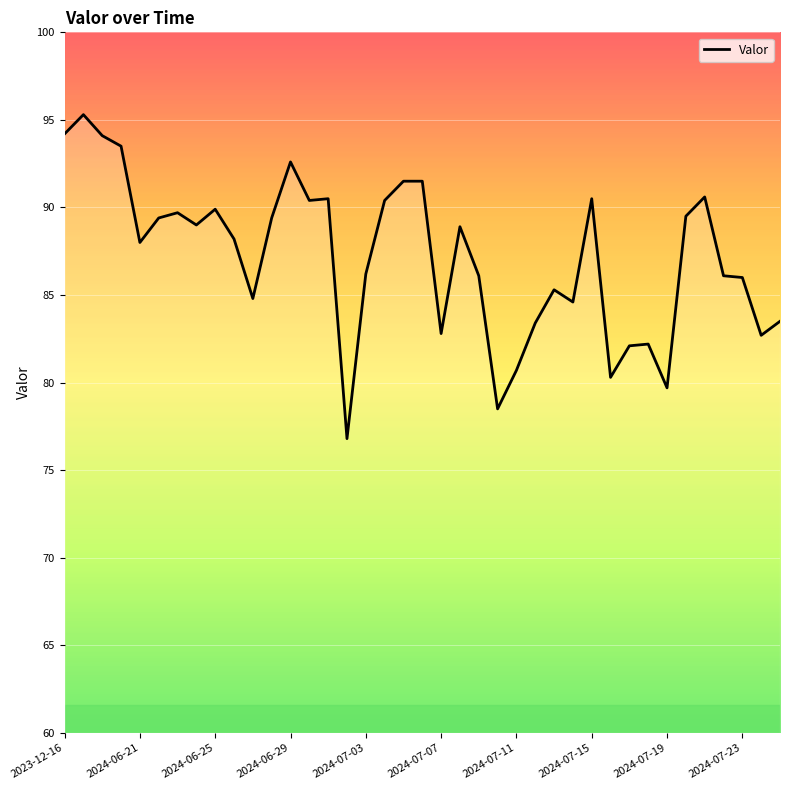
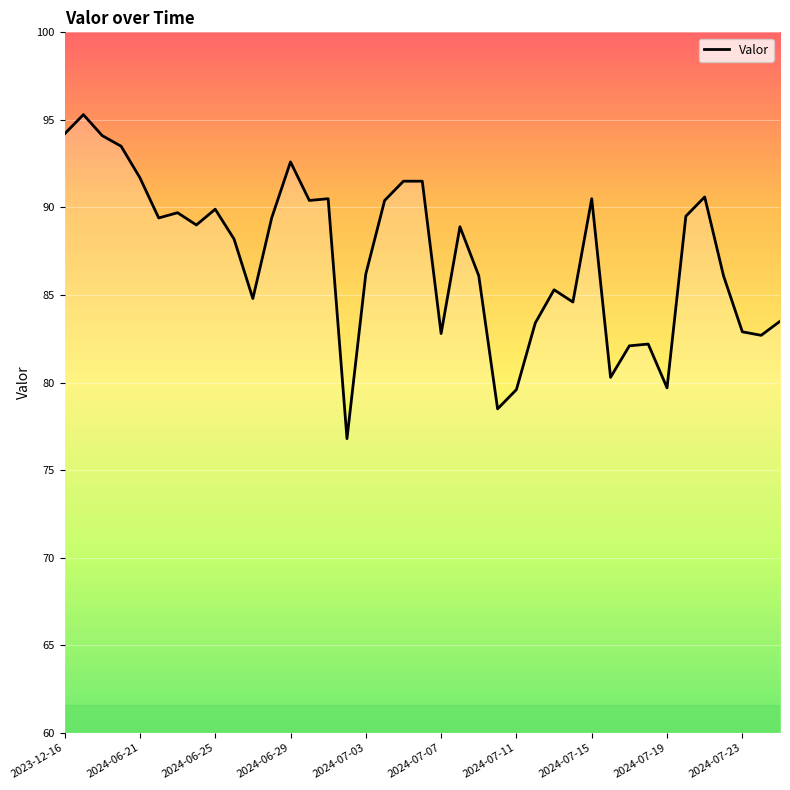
  {
    "2023-12-16": 94.2,
-   "2024-06-21": 88.0,
+   "2024-06-21": 91.7,
    "2024-06-25": 89.9,
    "2024-06-29": 92.6,
    "2024-07-03": 86.2,
    "2024-07-07": 82.8,
-   "2024-07-11": 80.7,
+   "2024-07-11": 79.6,
    "2024-07-15": 90.5,
    "2024-07-19": 79.7,
-   "2024-07-23": 86.0
+   "2024-07-23": 82.9
  }
